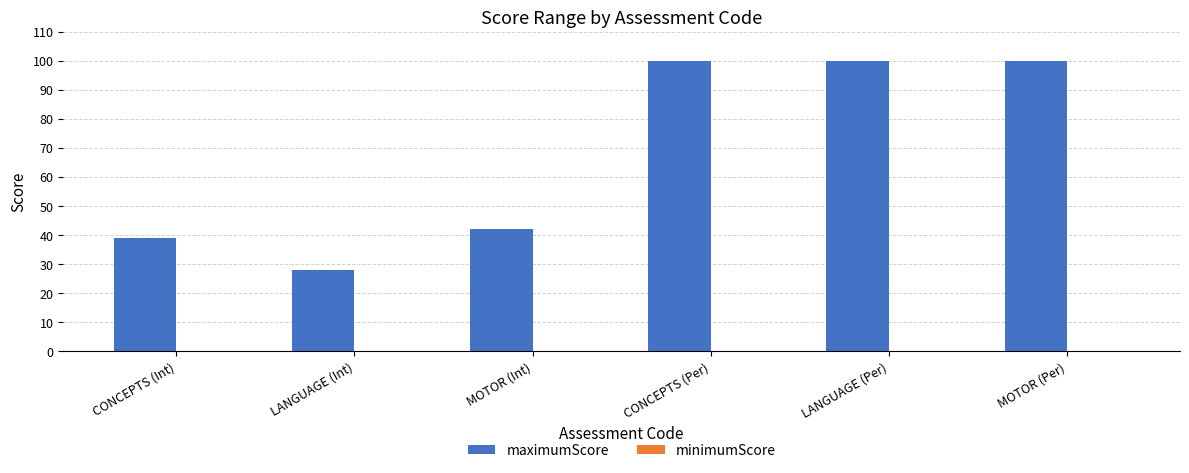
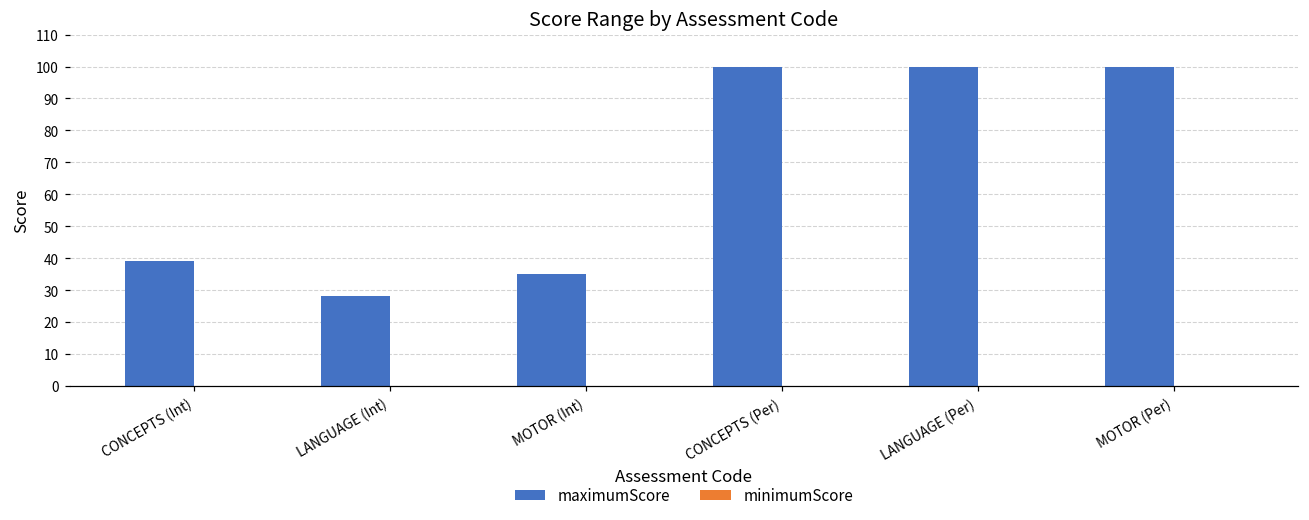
  {
    "maximumScore": {
      "CONCEPTS (Int)": 39,
      "LANGUAGE (Int)": 28,
-     "MOTOR (Int)": 42,
+     "MOTOR (Int)": 35,
      "CONCEPTS (Per)": 100,
      "LANGUAGE (Per)": 100,
      "MOTOR (Per)": 100
    },
    "minimumScore": {
      "CONCEPTS (Int)": 0,
      "LANGUAGE (Int)": 0,
      "MOTOR (Int)": 0,
      "CONCEPTS (Per)": 0,
      "LANGUAGE (Per)": 0,
      "MOTOR (Per)": 0
    }
  }
